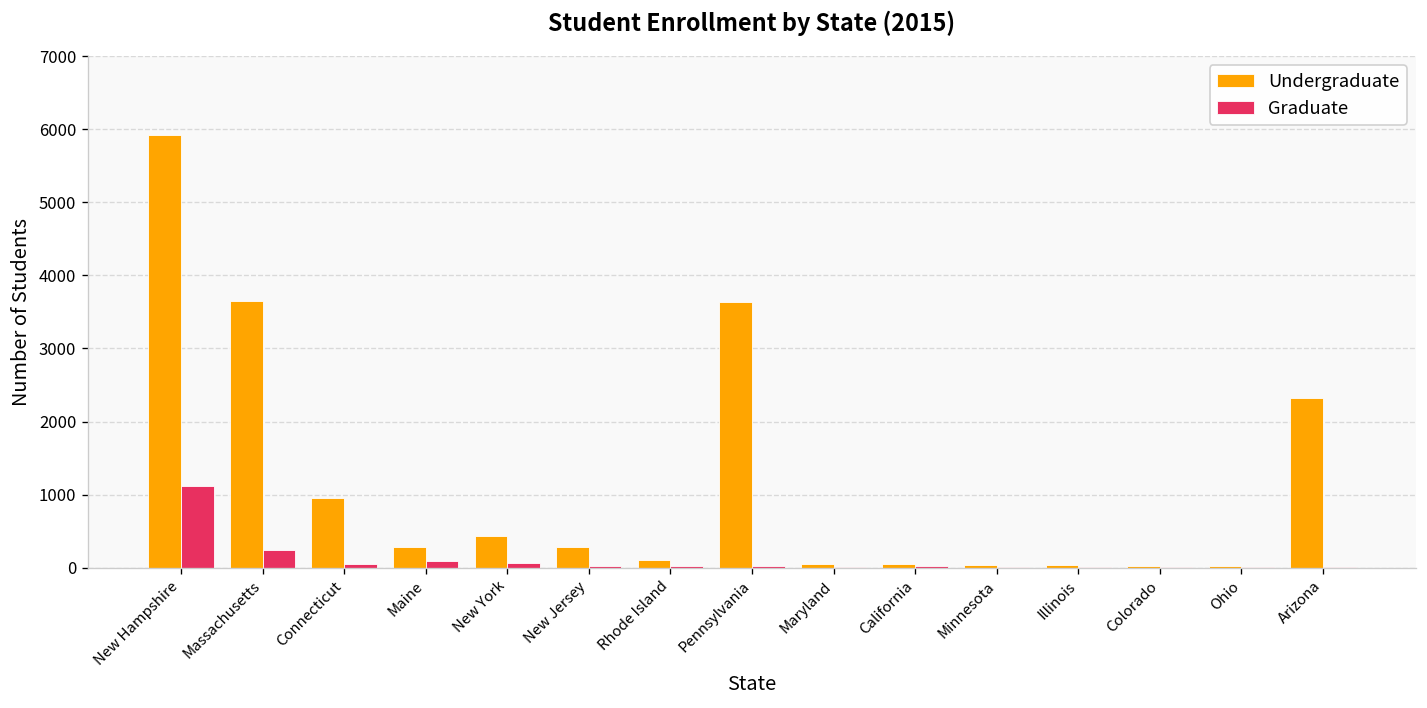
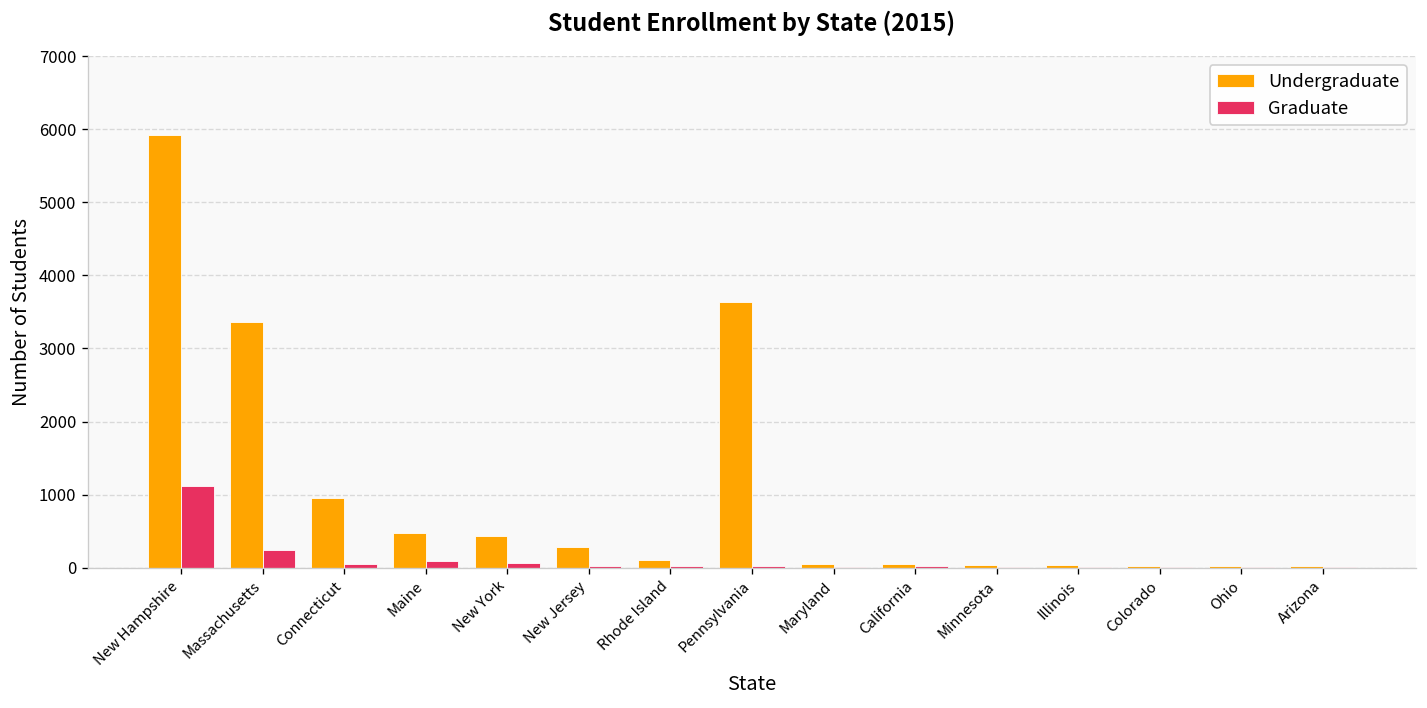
  {
    "Undergraduate": {
      "New Hampshire": 5900,
-     "Massachusetts": 3600,
+     "Massachusetts": 3400,
      "Connecticut": 1000,
-     "Maine": 300,
+     "Maine": 500,
      "New York": 400,
      "New Jersey": 300,
      "Rhode Island": 100,
      "Pennsylvania": 3600,
      "Maryland": 100,
      "California": 0,
-     "Arizona": 2300
+     "Arizona": 0
    },
    "Graduate": {
      "New Hampshire": 1100,
      "Massachusetts": 200,
      "Connecticut": 100,
      "Maine": 100,
      "New York": 100
    }
  }
